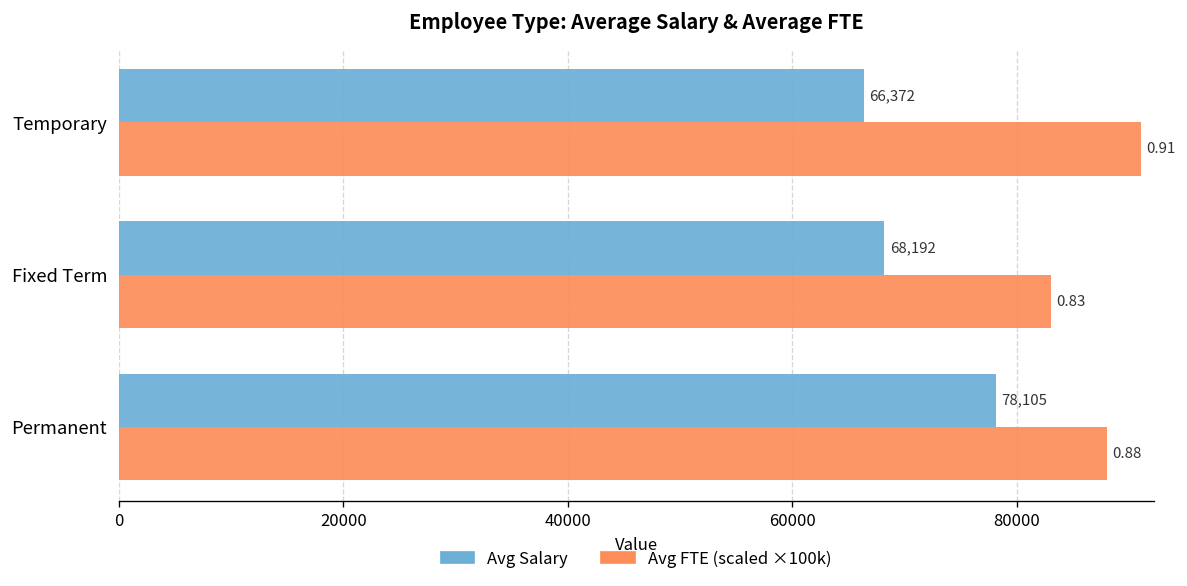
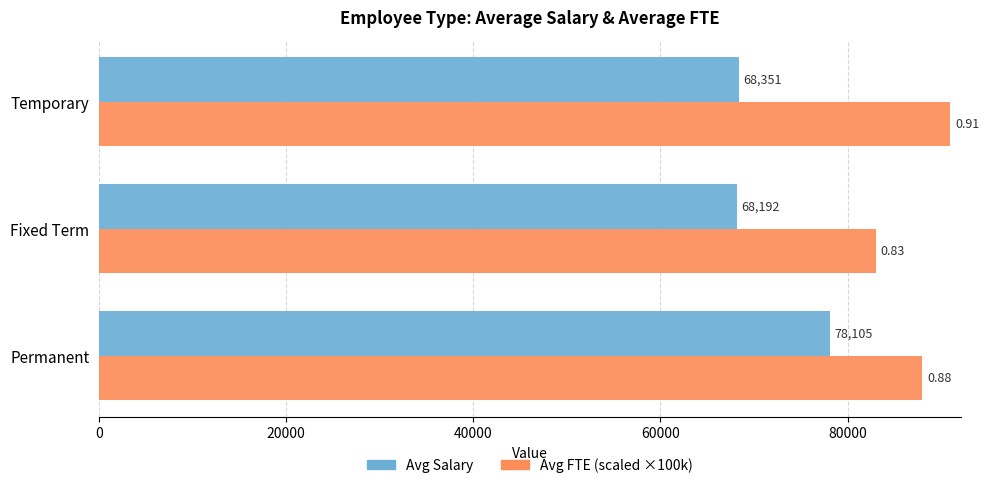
  {
    "Avg Salary": {
-     "Temporary": "66,372",
+     "Temporary": "68,351",
      "Fixed Term": "68,192",
      "Permanent": "78,105"
    }
  }
